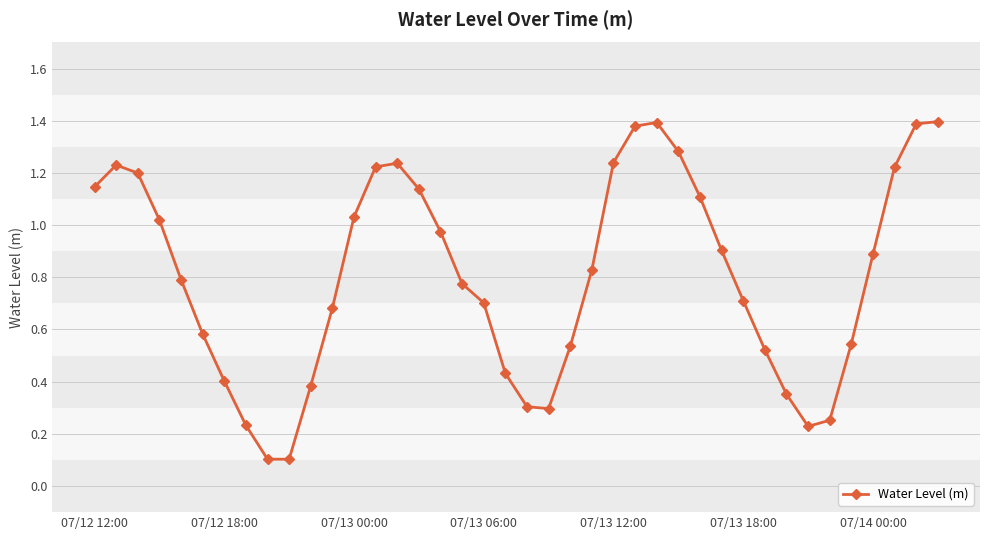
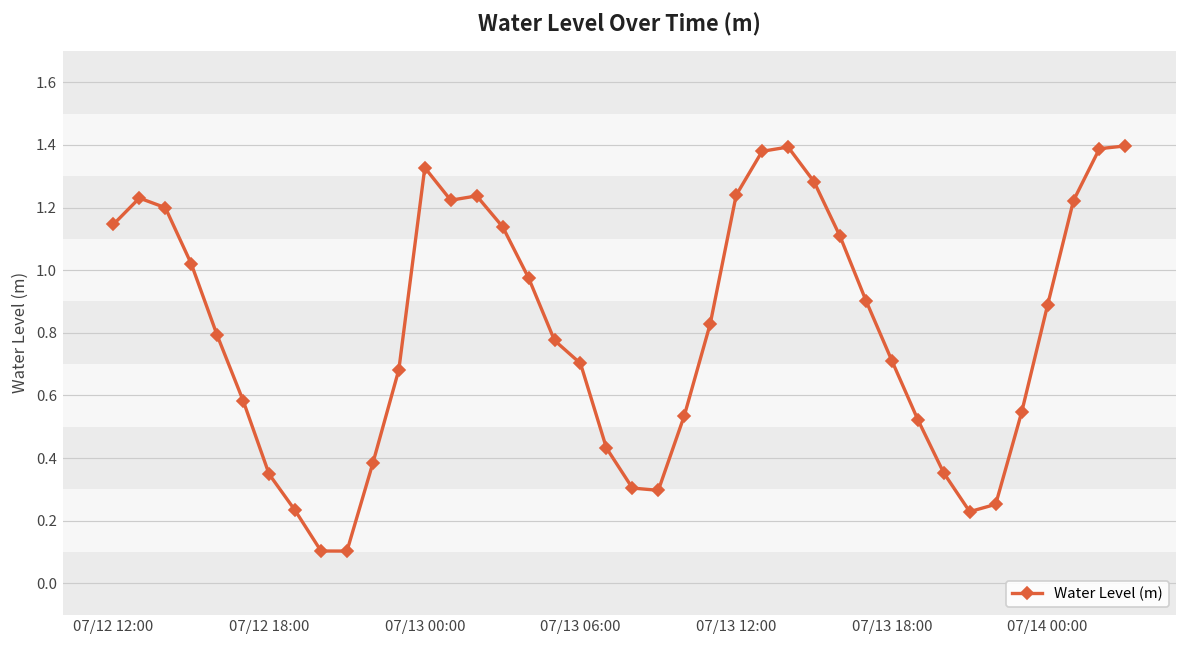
  {
    "07/12 12:00": 1.15,
-   "07/12 18:00": 0.40,
-   "07/13 00:00": 1.03,
+   "07/12 18:00": 0.35,
+   "07/13 00:00": 1.33,
    "07/13 06:00": 0.70,
    "07/13 12:00": 1.24,
    "07/13 18:00": 0.71,
    "07/14 00:00": 0.89
  }
